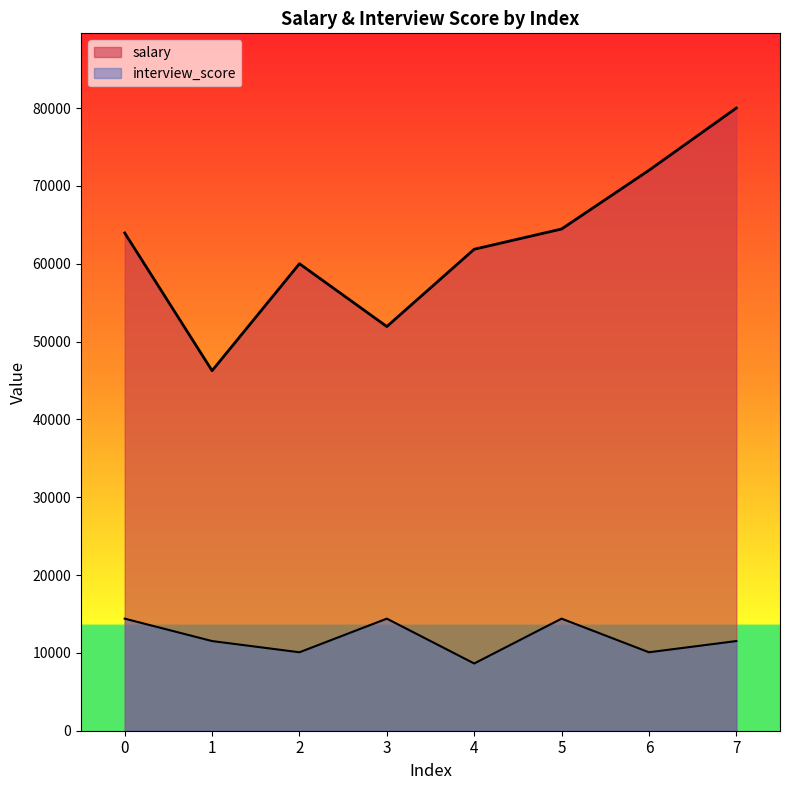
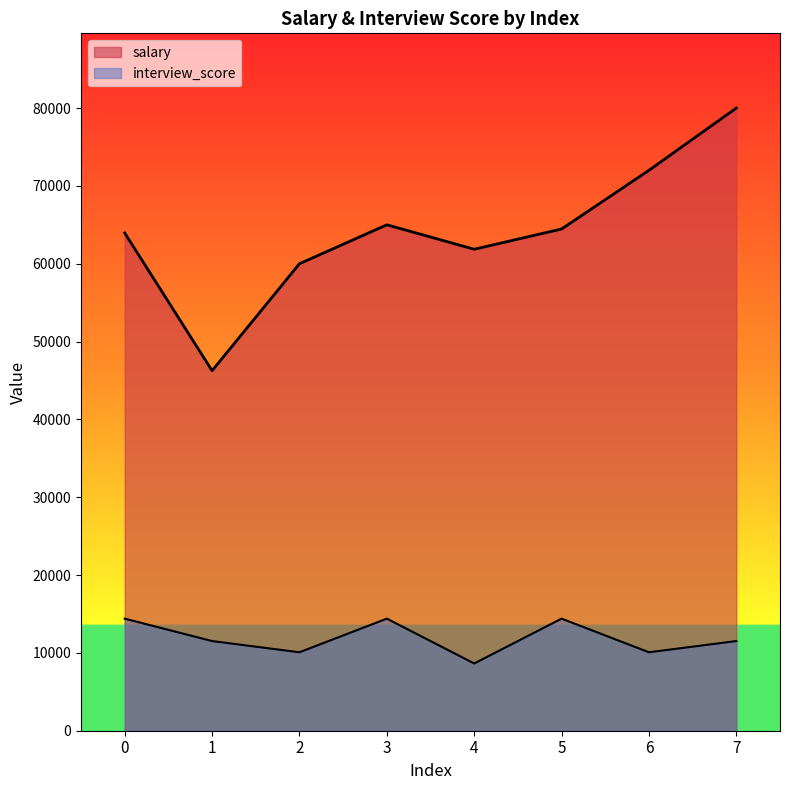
  {
    "salary": {
      "0": 64000,
      "1": 46000,
      "2": 60000,
-     "3": 52000,
+     "3": 65000,
      "4": 62000,
      "5": 64000,
      "6": 72000,
      "7": 80000
    },
    "interview_score": {
      "0": 14000,
      "1": 12000,
      "2": 10000,
      "3": 14000,
      "4": 9000,
      "5": 14000,
      "6": 10000,
      "7": 12000
    }
  }
